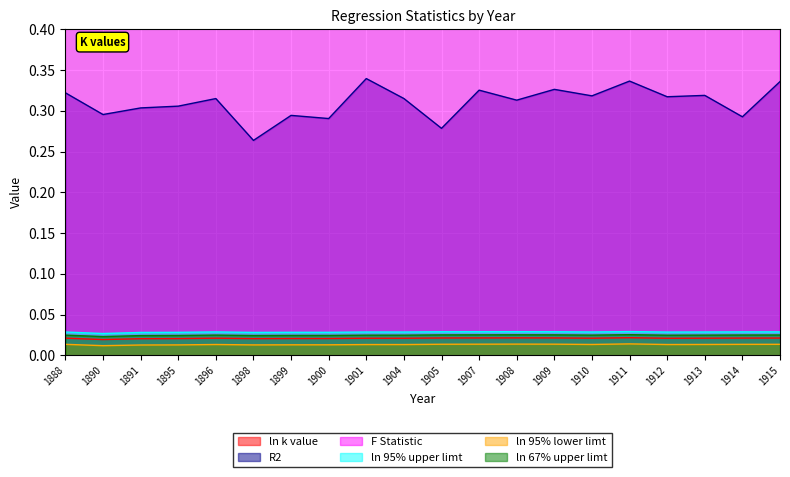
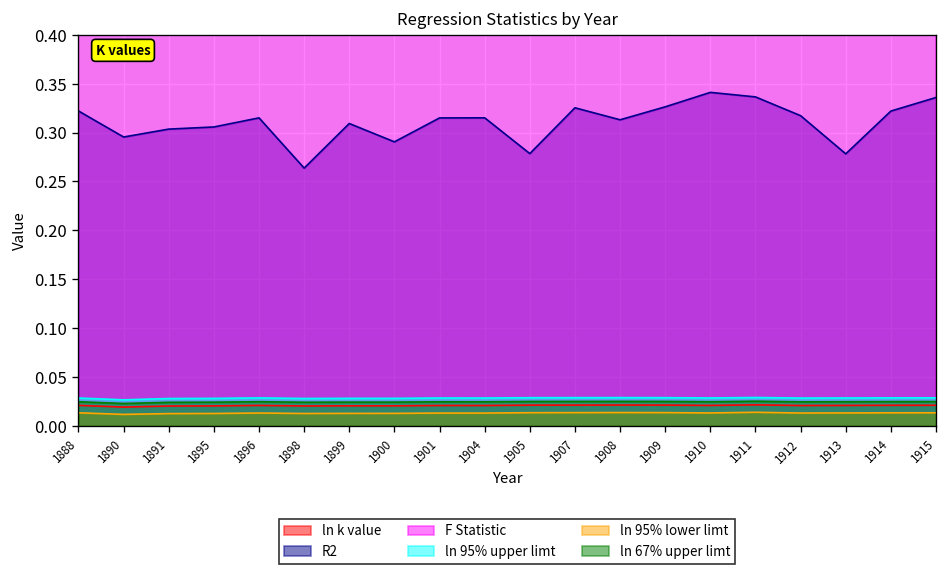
  {
    "ln k value": {
      "1888": 0.02,
      "1890": 0.02,
      "1891": 0.02,
      "1895": 0.02,
      "1896": 0.02,
      "1898": 0.02,
      "1899": 0.02,
      "1900": 0.02,
      "1901": 0.02,
      "1904": 0.02,
      "1905": 0.02,
      "1907": 0.02,
      "1908": 0.02,
      "1909": 0.02,
      "1910": 0.02,
      "1911": 0.02,
      "1912": 0.02,
      "1913": 0.02,
      "1914": 0.02,
      "1915": 0.02
    },
    "R2": {
      "1888": 0.32,
      "1890": 0.30,
      "1891": 0.30,
      "1895": 0.31,
      "1896": 0.32,
      "1898": 0.26,
-     "1899": 0.29,
+     "1899": 0.31,
      "1900": 0.29,
-     "1901": 0.34,
+     "1901": 0.31,
      "1904": 0.32,
      "1905": 0.28,
      "1907": 0.33,
      "1908": 0.31,
      "1909": 0.33,
-     "1910": 0.32,
+     "1910": 0.34,
      "1911": 0.34,
      "1912": 0.32,
-     "1913": 0.32,
-     "1914": 0.29,
+     "1913": 0.28,
+     "1914": 0.32,
      "1915": 0.34
    },
    "ln 95% upper limt": {
      "1888": 0.03,
      "1890": 0.03,
      "1891": 0.03,
      "1895": 0.03,
      "1896": 0.03,
      "1898": 0.03,
      "1899": 0.03,
      "1900": 0.03,
      "1901": 0.03,
      "1904": 0.03,
      "1905": 0.03,
      "1907": 0.03,
      "1908": 0.03,
      "1909": 0.03,
      "1910": 0.03,
      "1911": 0.03,
      "1912": 0.03,
      "1913": 0.03,
      "1914": 0.03,
      "1915": 0.03
    },
    "ln 95% lower limt": {
      "1888": 0.01,
      "1890": 0.01,
      "1891": 0.01,
      "1895": 0.01,
      "1896": 0.01,
      "1898": 0.01,
      "1899": 0.01,
      "1900": 0.01,
      "1901": 0.01,
      "1904": 0.01,
      "1905": 0.01,
      "1907": 0.01,
      "1908": 0.01,
      "1909": 0.01,
      "1910": 0.01,
      "1911": 0.01,
      "1912": 0.01,
      "1913": 0.01,
      "1914": 0.01,
      "1915": 0.01
    },
    "ln 67% upper limt": {
      "1888": 0.02,
      "1890": 0.02,
      "1891": 0.02,
      "1895": 0.02,
      "1896": 0.02,
      "1898": 0.02,
      "1899": 0.02,
      "1900": 0.02,
      "1901": 0.02,
      "1904": 0.02,
      "1905": 0.03,
      "1907": 0.03,
      "1908": 0.03,
      "1909": 0.03,
      "1910": 0.02,
      "1911": 0.03,
      "1912": 0.02,
      "1913": 0.02,
      "1914": 0.02,
      "1915": 0.02
    }
  }
